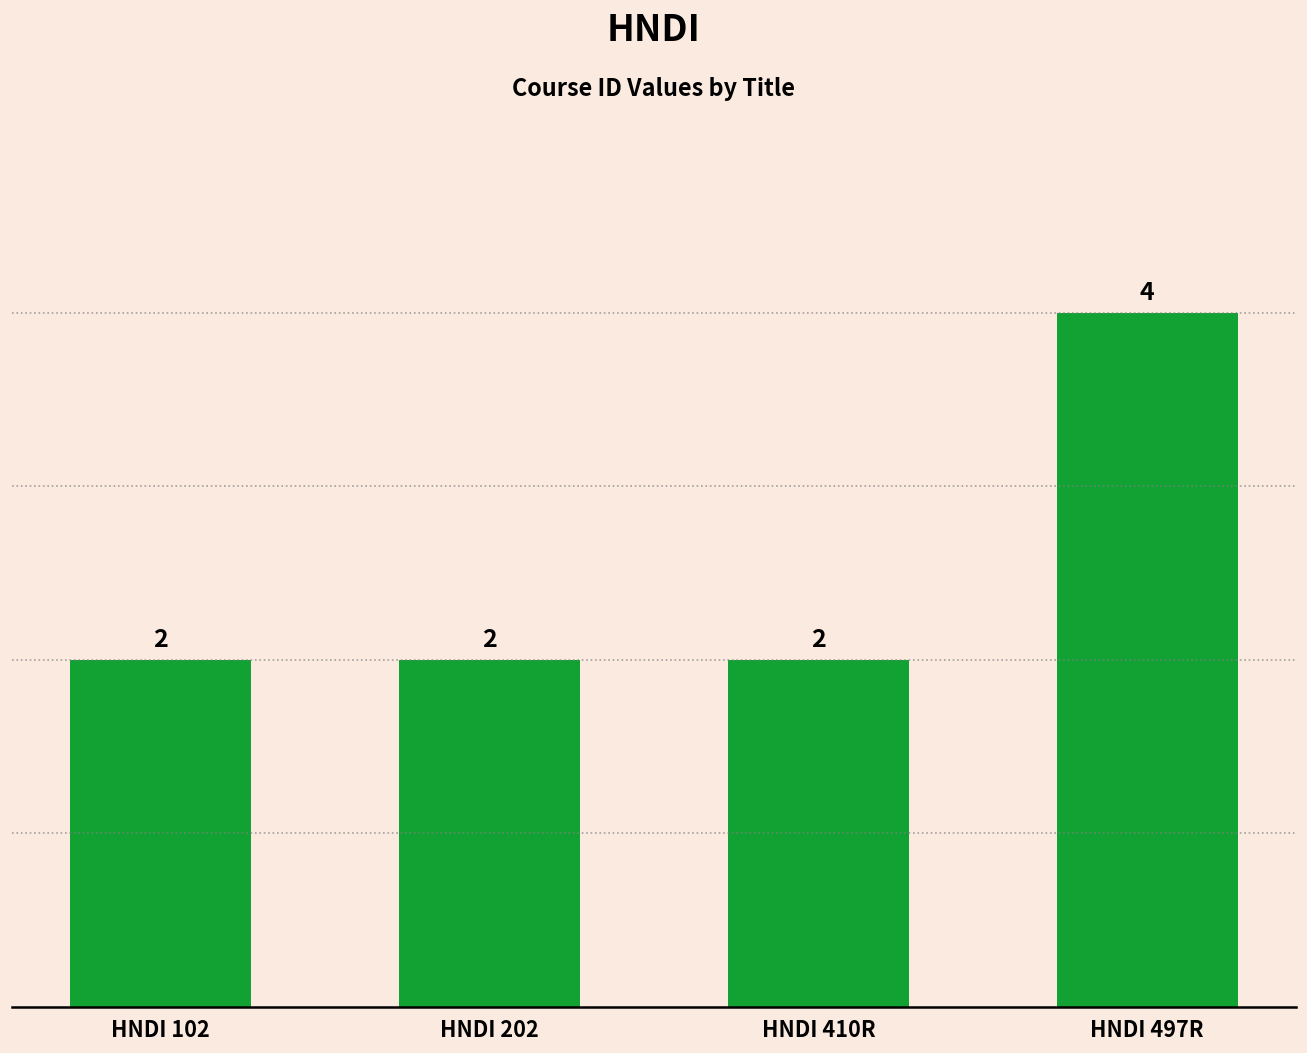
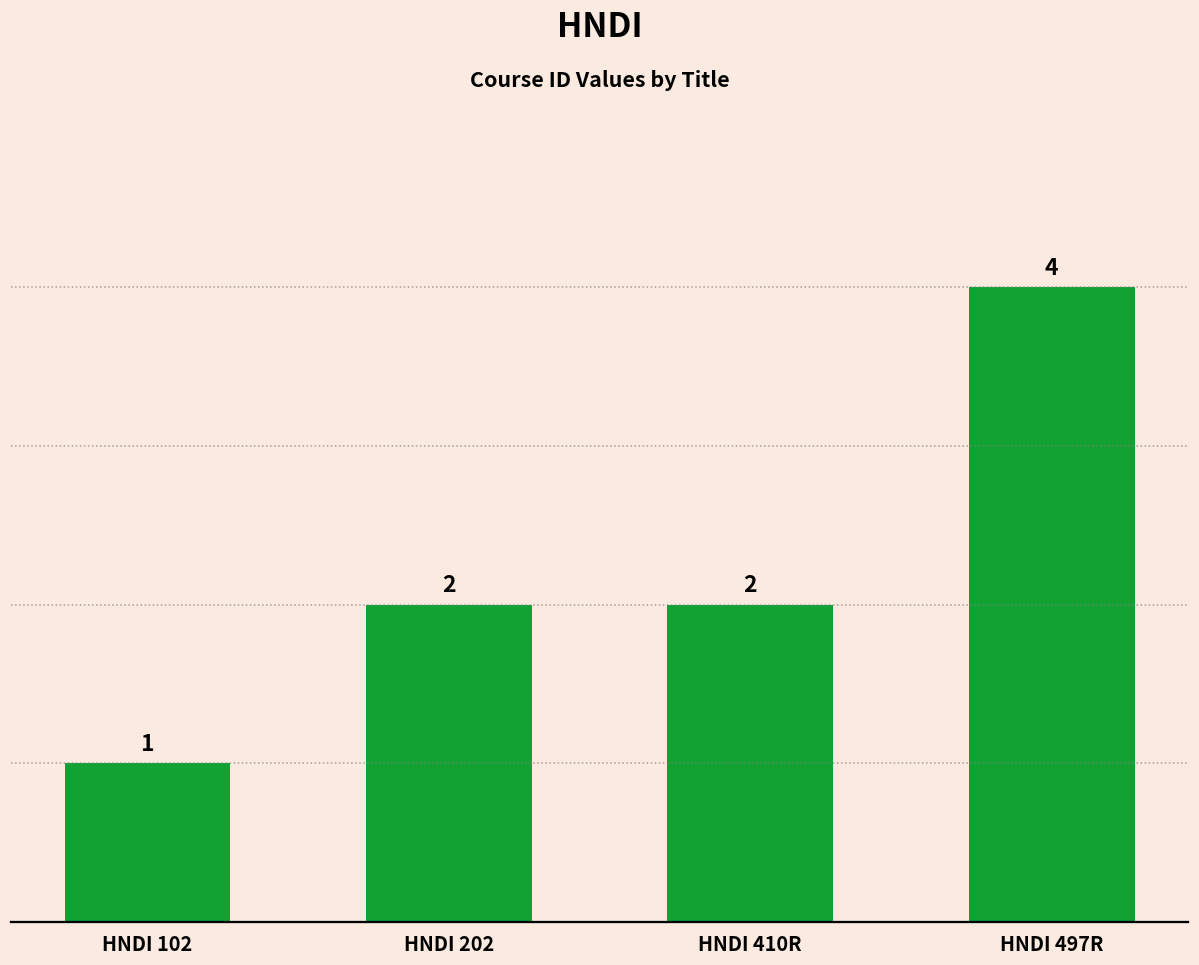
  {
-   "HNDI 102": 2,
+   "HNDI 102": 1,
    "HNDI 202": 2,
    "HNDI 410R": 2,
    "HNDI 497R": 4
  }
